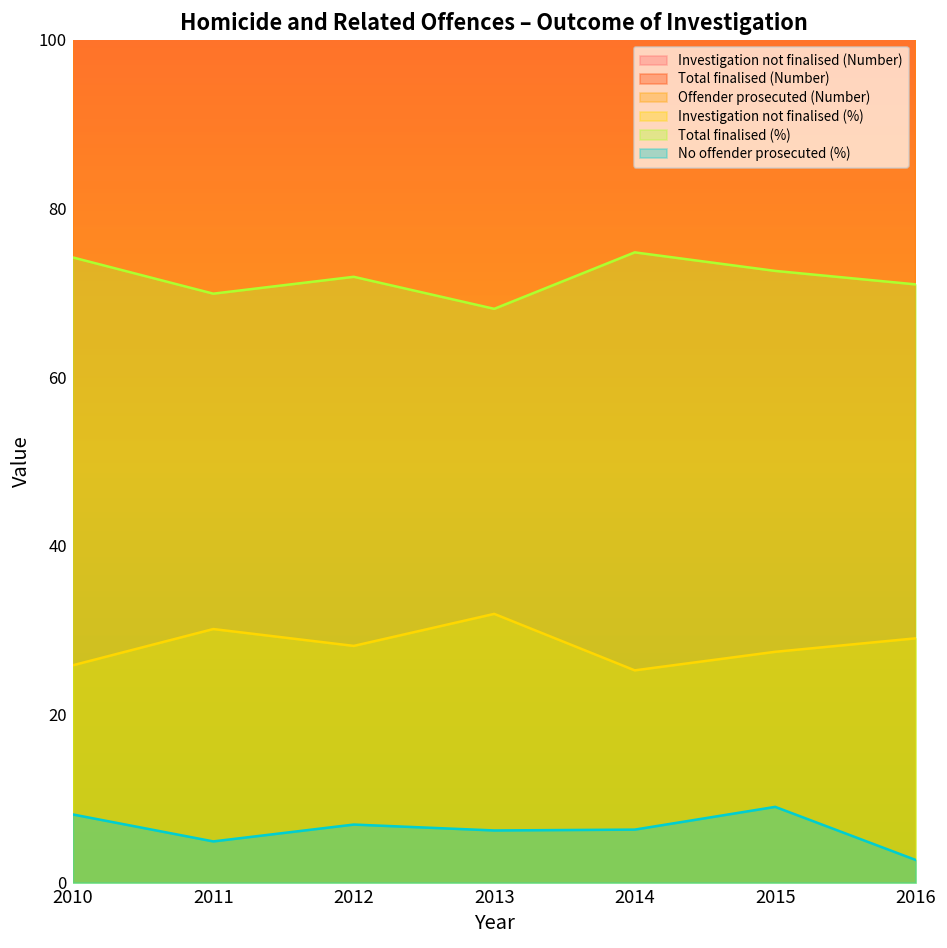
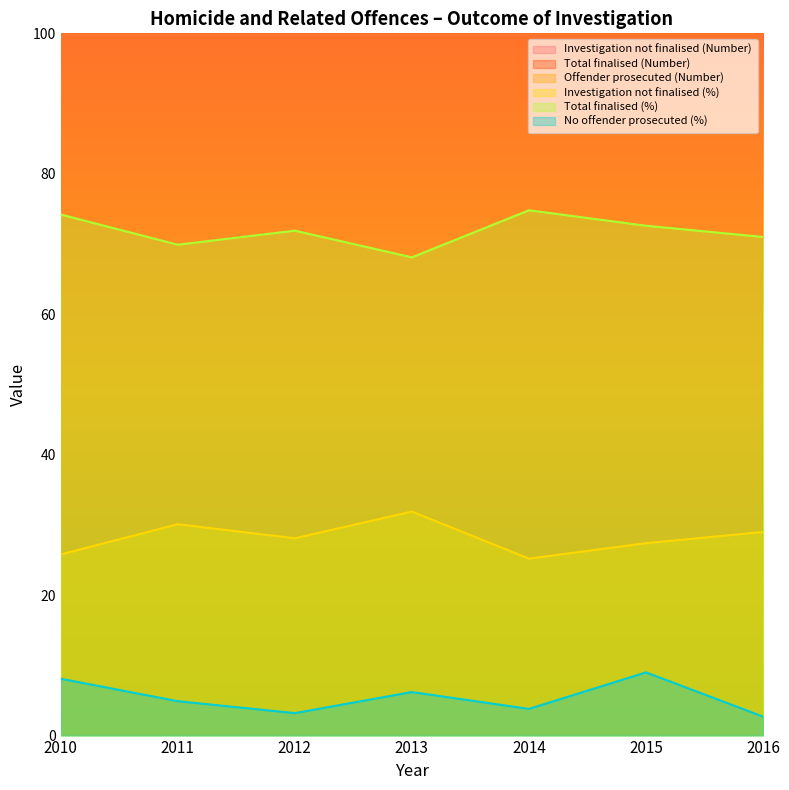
  {
    "No offender prosecuted (%)": {
      "2010": 8,
      "2011": 5,
-     "2012": 7,
+     "2012": 3,
      "2013": 6,
-     "2014": 6,
+     "2014": 4,
      "2015": 9,
      "2016": 3
    }
  }
